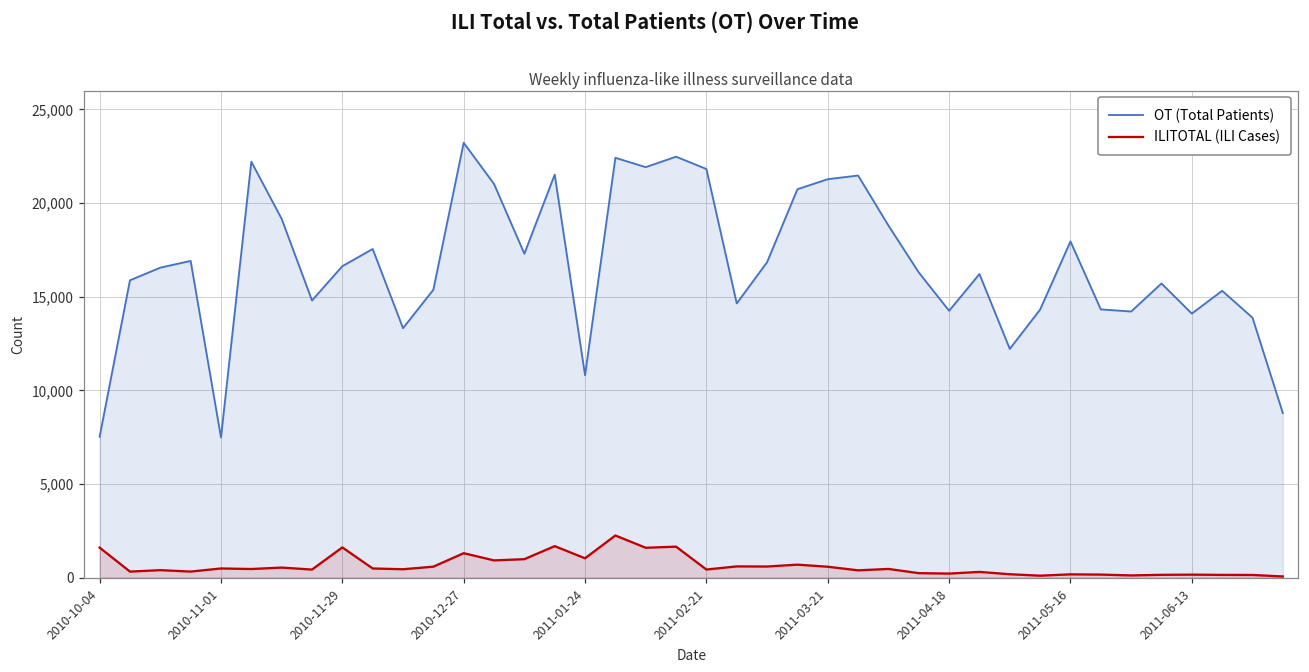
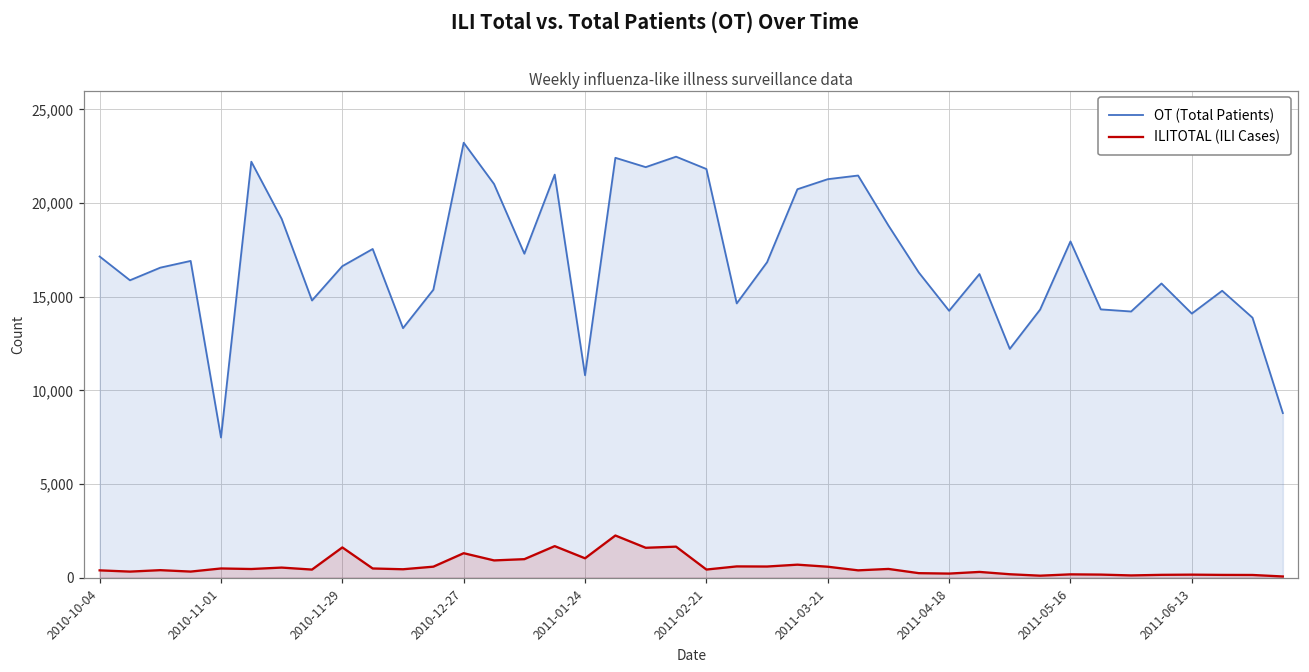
  {
    "OT (Total Patients)": {
-     "2010-10-04": "7,500",
+     "2010-10-04": "17,100",
      "2010-11-01": "7,500",
      "2010-11-29": "16,600",
      "2010-12-27": "23,200",
      "2011-01-24": "10,800",
      "2011-02-21": "21,800",
      "2011-03-21": "21,300",
      "2011-04-18": "14,200",
      "2011-05-16": "17,900",
      "2011-06-13": "14,100"
    },
    "ILITOTAL (ILI Cases)": {
-     "2010-10-04": "1,600",
+     "2010-10-04": "400",
      "2010-11-01": "500",
      "2010-11-29": "1,600",
      "2010-12-27": "1,300",
      "2011-01-24": "1,000",
      "2011-02-21": "400",
      "2011-03-21": "600",
      "2011-04-18": "200",
      "2011-05-16": "200",
      "2011-06-13": "200"
    }
  }
